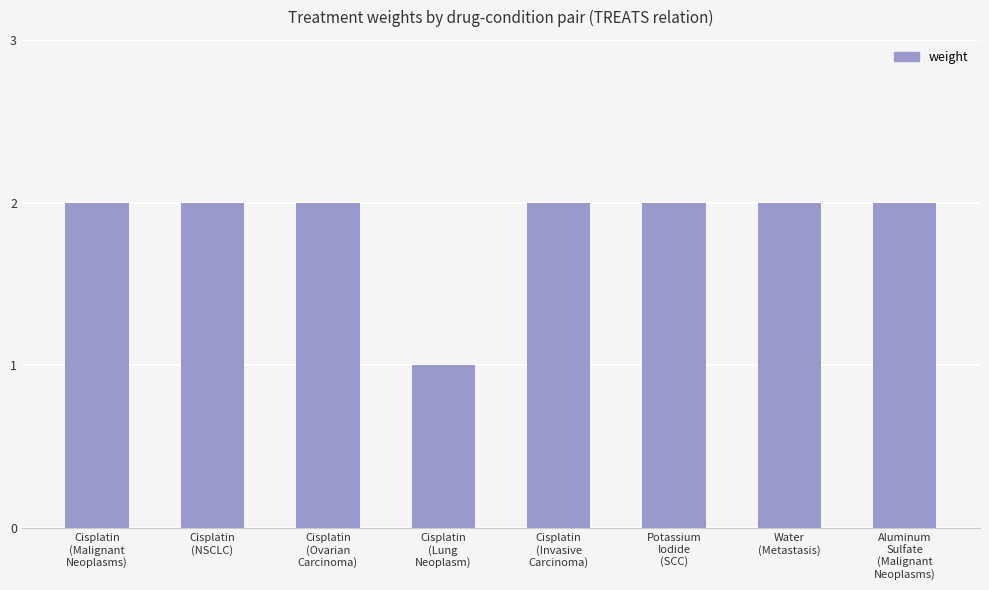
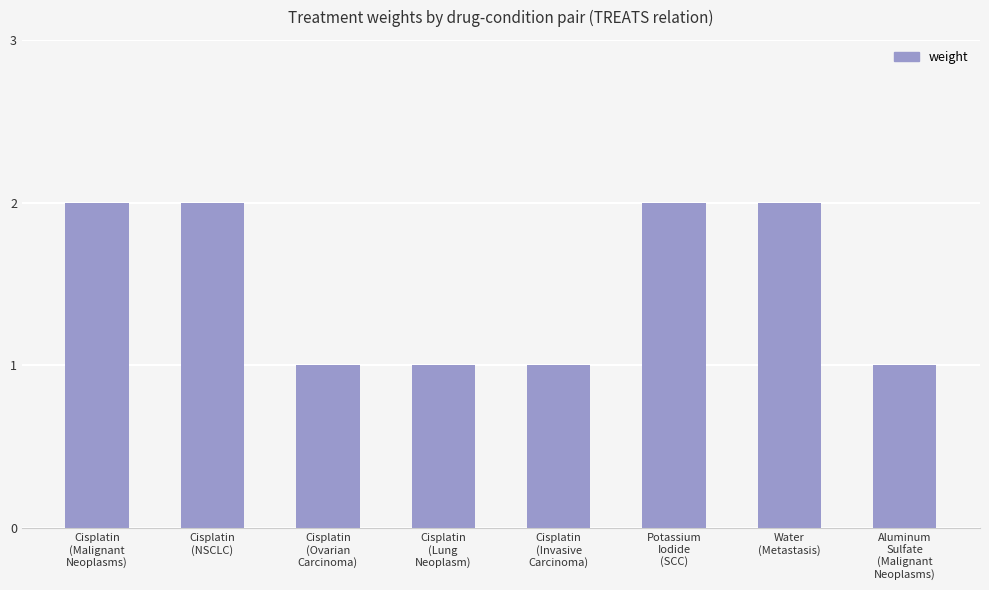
  {
    "Cisplatin (Malignant Neoplasms)": 2,
    "Cisplatin (NSCLC)": 2,
-   "Cisplatin (Ovarian Carcinoma)": 2,
+   "Cisplatin (Ovarian Carcinoma)": 1,
    "Cisplatin (Lung Neoplasm)": 1,
-   "Cisplatin (Invasive Carcinoma)": 2,
+   "Cisplatin (Invasive Carcinoma)": 1,
    "Potassium Iodide (SCC)": 2,
    "Water (Metastasis)": 2,
-   "Aluminum Sulfate (Malignant Neoplasms)": 2
+   "Aluminum Sulfate (Malignant Neoplasms)": 1
  }
